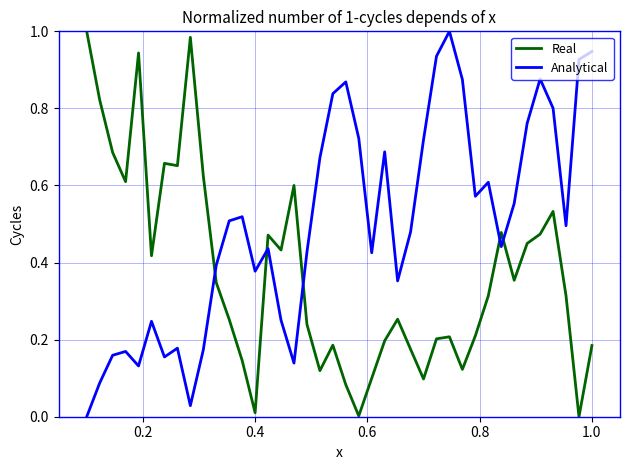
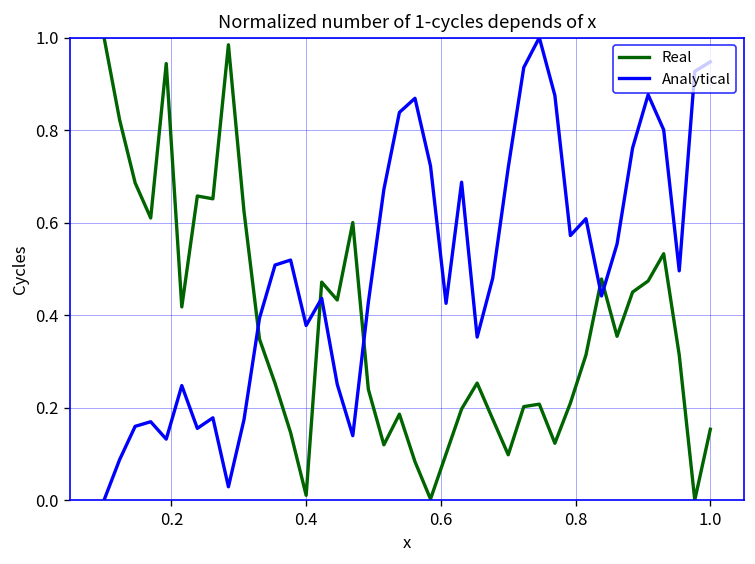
  {
    "Real": {
      "0.4": 0.01,
-     "1.0": 0.18
+     "1.0": 0.15
    },
    "Analytical": {
      "0.4": 0.38
    }
  }
